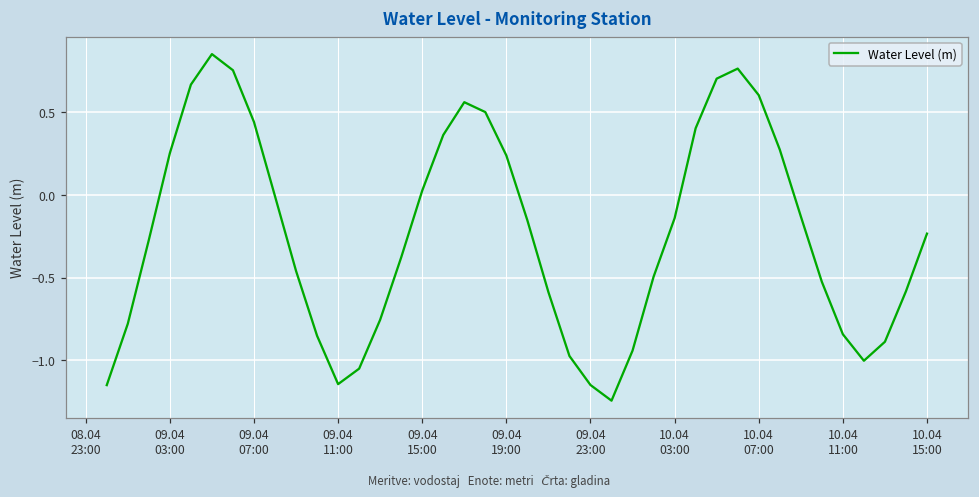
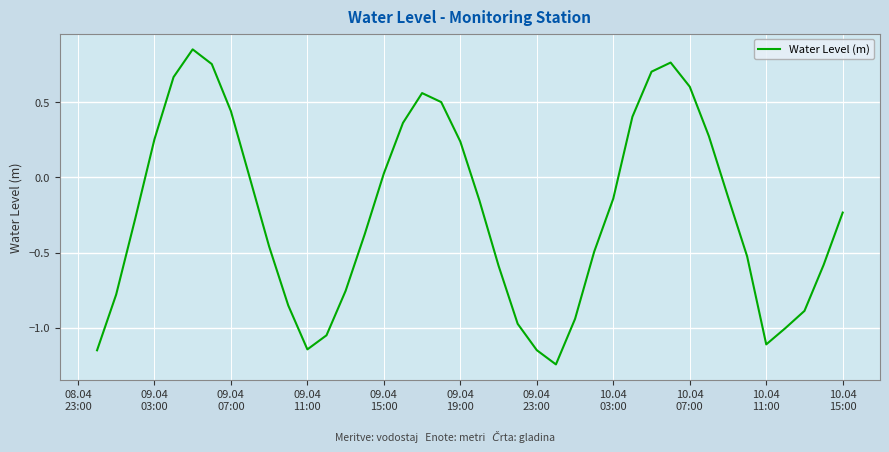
  {
    "09.04 03:00": 0.25,
    "09.04 07:00": 0.44,
    "09.04 11:00": -1.15,
    "09.04 15:00": 0.03,
    "09.04 19:00": 0.24,
    "09.04 23:00": -1.15,
    "10.04 03:00": -0.14,
    "10.04 07:00": 0.60,
-   "10.04 11:00": -0.84,
+   "10.04 11:00": -1.11,
    "10.04 15:00": -0.23
  }
